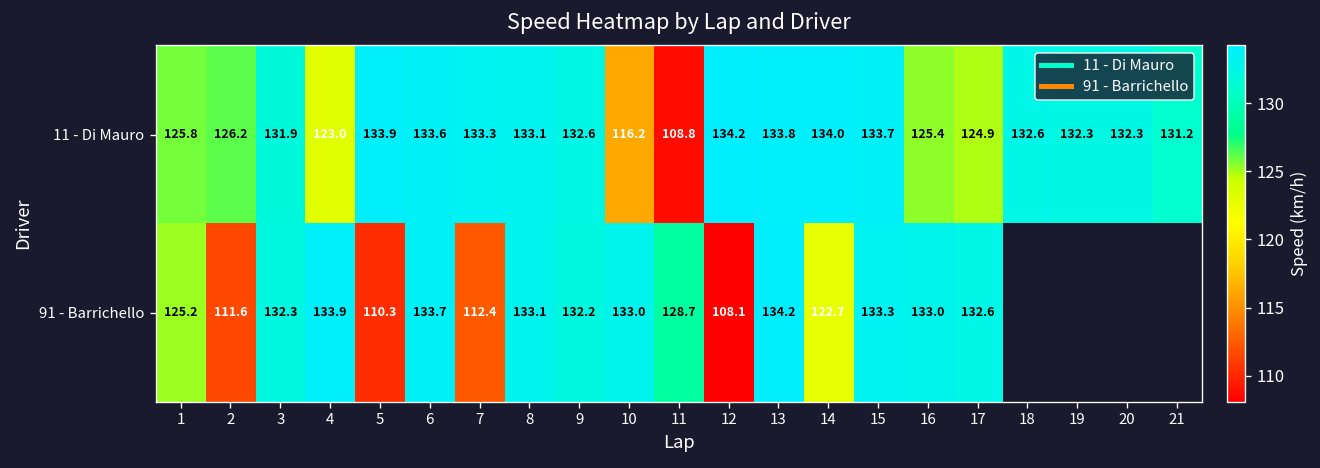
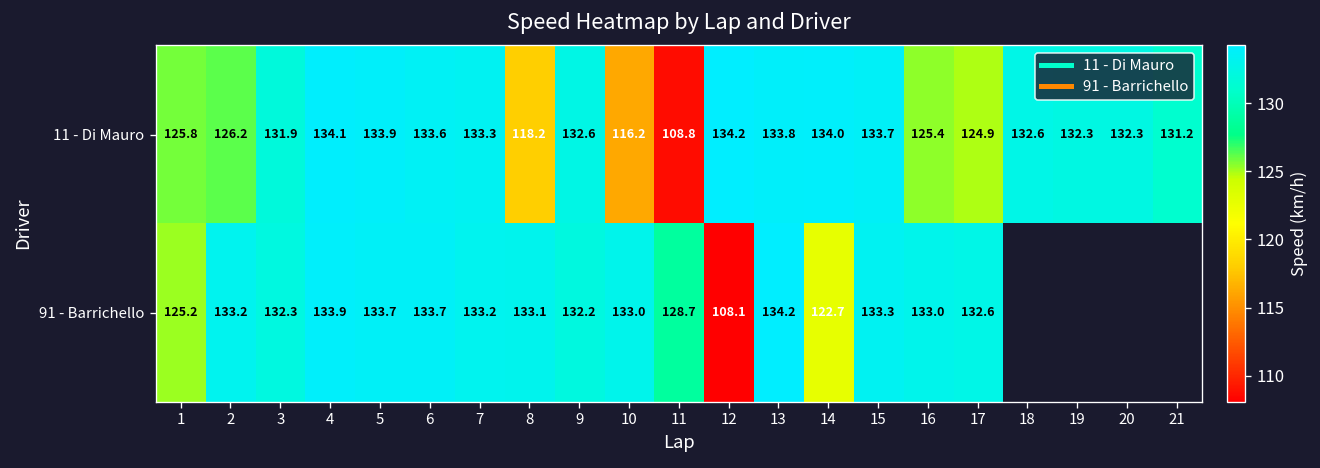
  {
    "11 - Di Mauro": {
      "1": 125.8,
      "2": 126.2,
      "3": 131.9,
-     "4": 123.0,
+     "4": 134.1,
      "5": 133.9,
      "6": 133.6,
      "7": 133.3,
-     "8": 133.1,
+     "8": 118.2,
      "9": 132.6,
      "10": 116.2,
      "11": 108.8,
      "12": 134.2,
      "13": 133.8,
      "14": 134.0,
      "15": 133.7,
      "16": 125.4,
      "17": 124.9,
      "18": 132.6,
      "19": 132.3,
      "20": 132.3,
      "21": 131.2
    },
    "91 - Barrichello": {
      "1": 125.2,
-     "2": 111.6,
+     "2": 133.2,
      "3": 132.3,
      "4": 133.9,
-     "5": 110.3,
+     "5": 133.7,
      "6": 133.7,
-     "7": 112.4,
+     "7": 133.2,
      "8": 133.1,
      "9": 132.2,
      "10": 133.0,
      "11": 128.7,
      "12": 108.1,
      "13": 134.2,
      "14": 122.7,
      "15": 133.3,
      "16": 133.0,
      "17": 132.6
    }
  }
